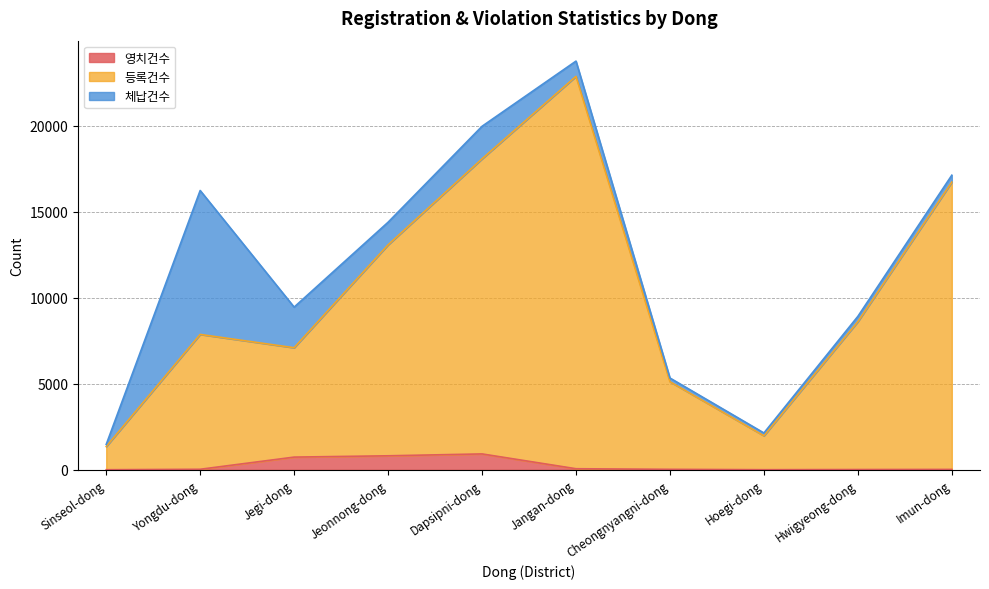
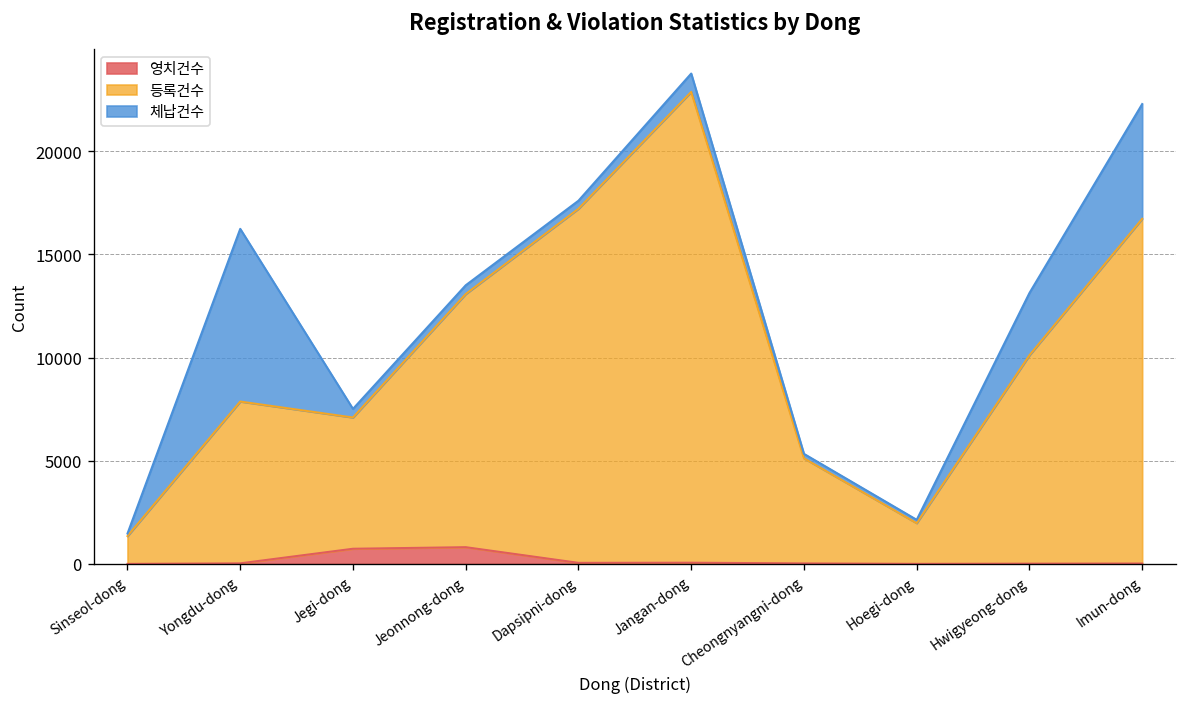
  {
    "영치건수": {
      "Sinseol-dong": 0,
      "Yongdu-dong": 0,
      "Jegi-dong": 700,
      "Jeonnong-dong": 800,
-     "Dapsipni-dong": 900,
+     "Dapsipni-dong": 100,
      "Jangan-dong": 100,
      "Cheongnyangni-dong": 0,
      "Hoegi-dong": 0,
      "Hwigyeong-dong": 0,
      "Imun-dong": 0
    },
    "등록건수": {
      "Yongdu-dong": 7800,
      "Jegi-dong": 6400,
      "Jeonnong-dong": 12300,
      "Dapsipni-dong": 17200,
      "Jangan-dong": 22800,
      "Cheongnyangni-dong": 5100,
      "Hoegi-dong": 2000,
-     "Hwigyeong-dong": 8600,
+     "Hwigyeong-dong": 10100,
      "Imun-dong": 16700
    },
    "체납건수": {
      "Yongdu-dong": 8400,
-     "Jegi-dong": 2400,
-     "Jeonnong-dong": 1300,
-     "Dapsipni-dong": 1900,
+     "Jegi-dong": 400,
+     "Jeonnong-dong": 400,
+     "Dapsipni-dong": 400,
      "Jangan-dong": 900,
      "Cheongnyangni-dong": 200,
      "Hoegi-dong": 200,
-     "Hwigyeong-dong": 300,
-     "Imun-dong": 400
+     "Hwigyeong-dong": 3000,
+     "Imun-dong": 5600
    }
  }
